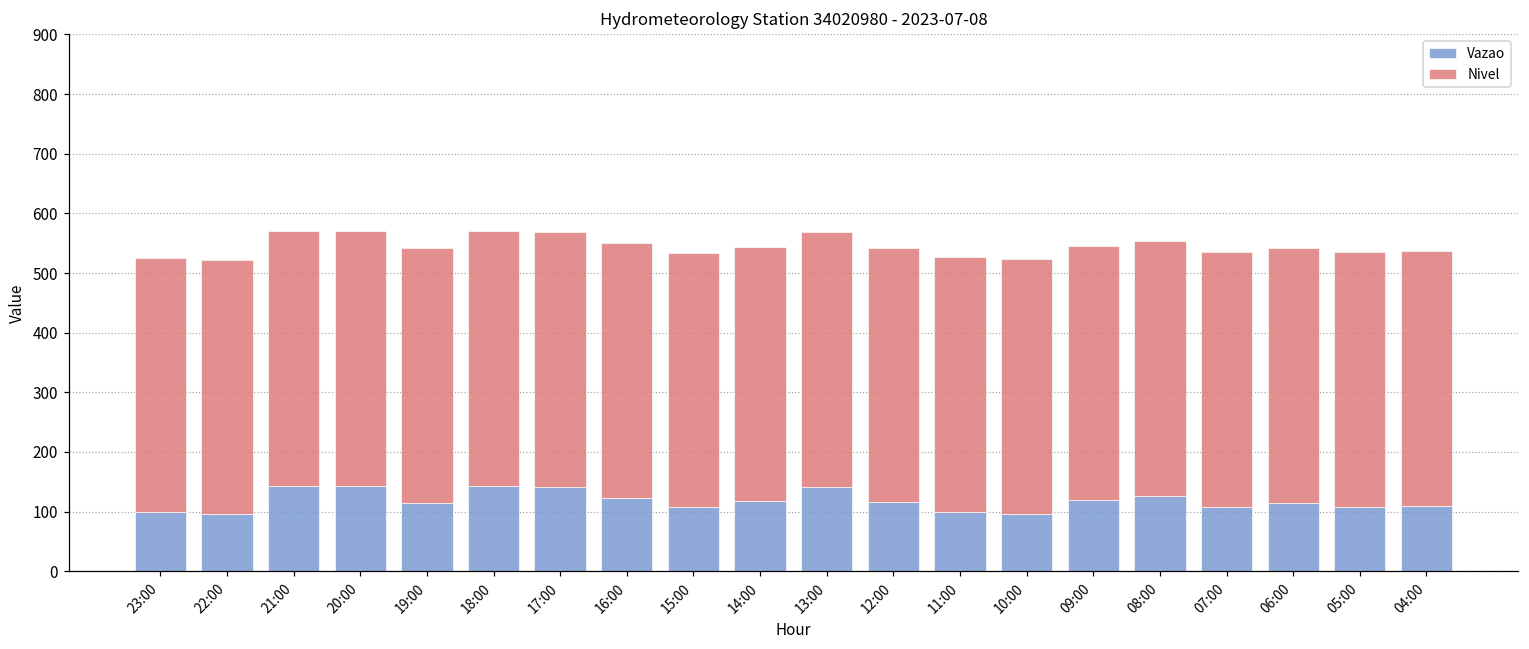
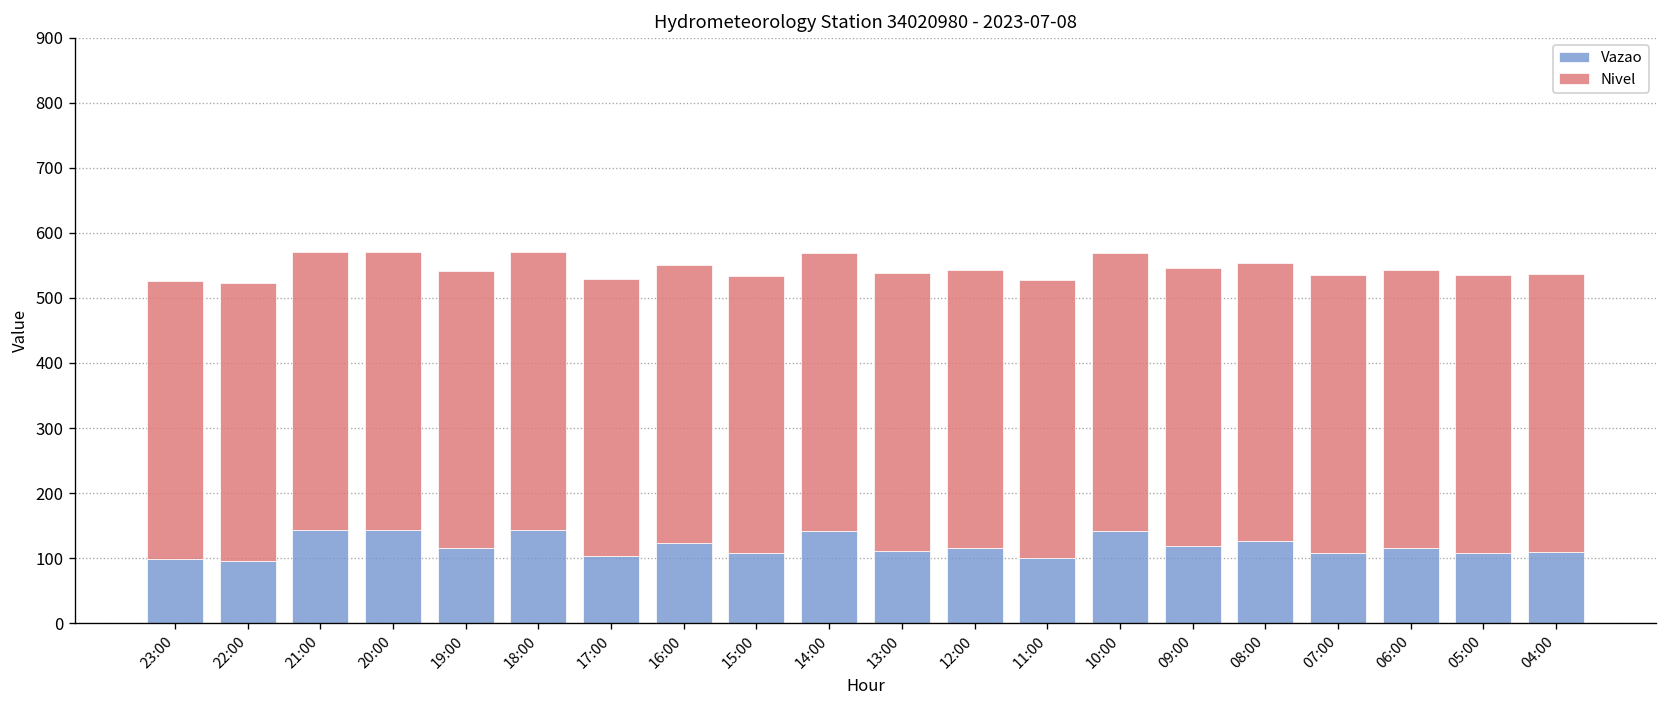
  {
    "Vazao": {
      "23:00": 100,
      "22:00": 100,
      "21:00": 140,
      "20:00": 140,
      "19:00": 110,
      "18:00": 140,
-     "17:00": 140,
+     "17:00": 100,
      "16:00": 120,
      "15:00": 110,
-     "14:00": 120,
-     "13:00": 140,
+     "14:00": 140,
+     "13:00": 110,
      "12:00": 120,
      "11:00": 100,
-     "10:00": 100,
+     "10:00": 140,
      "09:00": 120,
      "08:00": 130,
      "07:00": 110,
      "06:00": 120,
      "05:00": 110,
      "04:00": 110
    },
    "Nivel": {
      "23:00": 430,
      "22:00": 430,
      "21:00": 430,
      "20:00": 430,
      "19:00": 430,
      "18:00": 430,
      "17:00": 430,
      "16:00": 430,
      "15:00": 430,
      "14:00": 430,
      "13:00": 430,
      "12:00": 430,
      "11:00": 430,
      "10:00": 430,
      "09:00": 430,
      "08:00": 430,
      "07:00": 430,
      "06:00": 430,
      "05:00": 430,
      "04:00": 430
    }
  }
